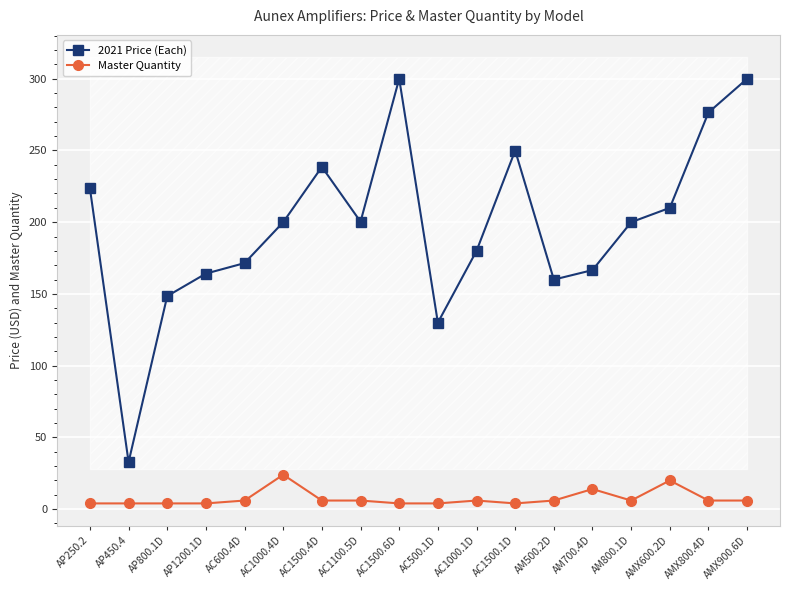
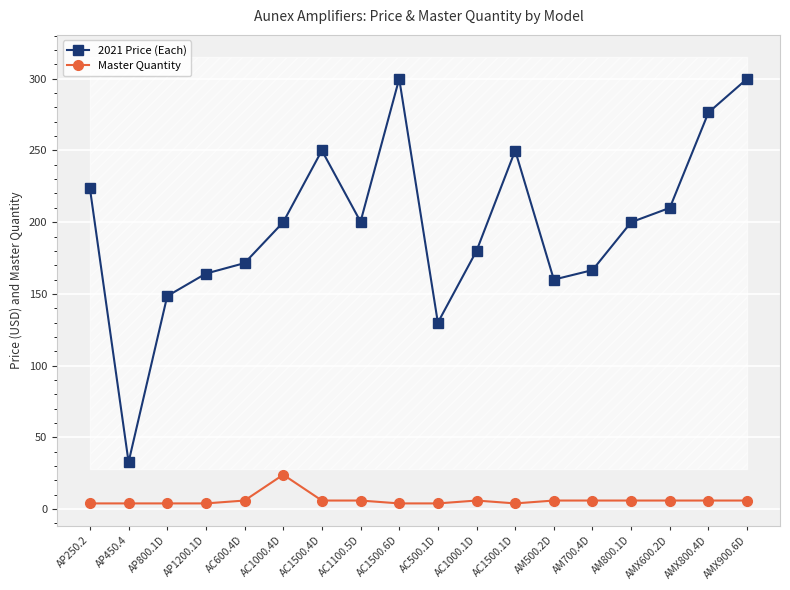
  {
    "2021 Price (Each)": {
      "AP250.2": 224,
      "AP450.4": 33,
      "AP800.1D": 149,
      "AP1200.1D": 164,
      "AC600.4D": 171,
      "AC1000.4D": 200,
-     "AC1500.4D": 239,
+     "AC1500.4D": 250,
      "AC1100.5D": 200,
      "AC1500.6D": 300,
      "AC500.1D": 130,
      "AC1000.1D": 180,
      "AC1500.1D": 250,
      "AM500.2D": 160,
      "AM700.4D": 167,
      "AM800.1D": 200,
      "AMX600.2D": 210,
      "AMX800.4D": 276,
      "AMX900.6D": 300
    },
    "Master Quantity": {
      "AP250.2": 4,
      "AP450.4": 4,
      "AP800.1D": 4,
      "AP1200.1D": 4,
      "AC600.4D": 6,
      "AC1000.4D": 24,
      "AC1500.4D": 6,
      "AC1100.5D": 6,
      "AC1500.6D": 4,
      "AC500.1D": 4,
      "AC1000.1D": 6,
      "AC1500.1D": 4,
      "AM500.2D": 6,
-     "AM700.4D": 14,
+     "AM700.4D": 6,
      "AM800.1D": 6,
-     "AMX600.2D": 20,
+     "AMX600.2D": 6,
      "AMX800.4D": 6,
      "AMX900.6D": 6
    }
  }
